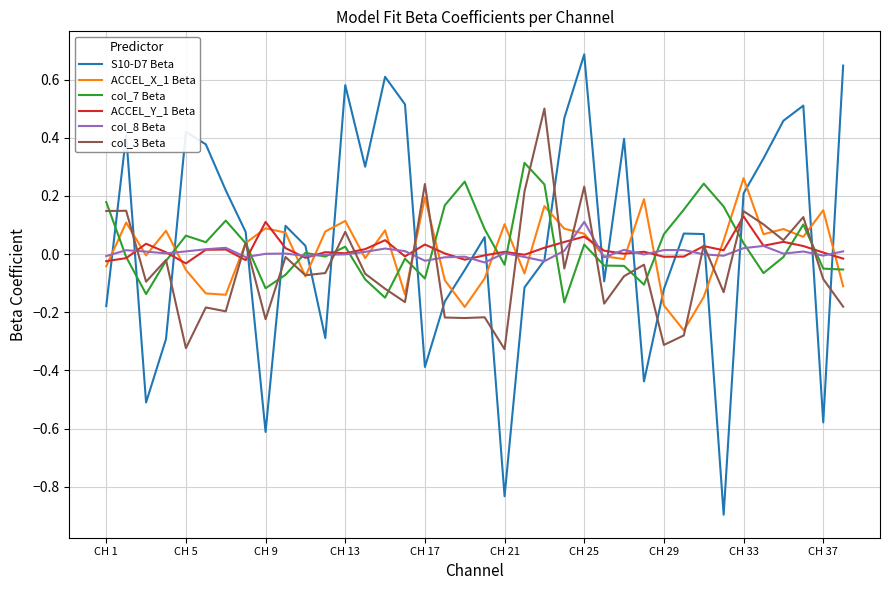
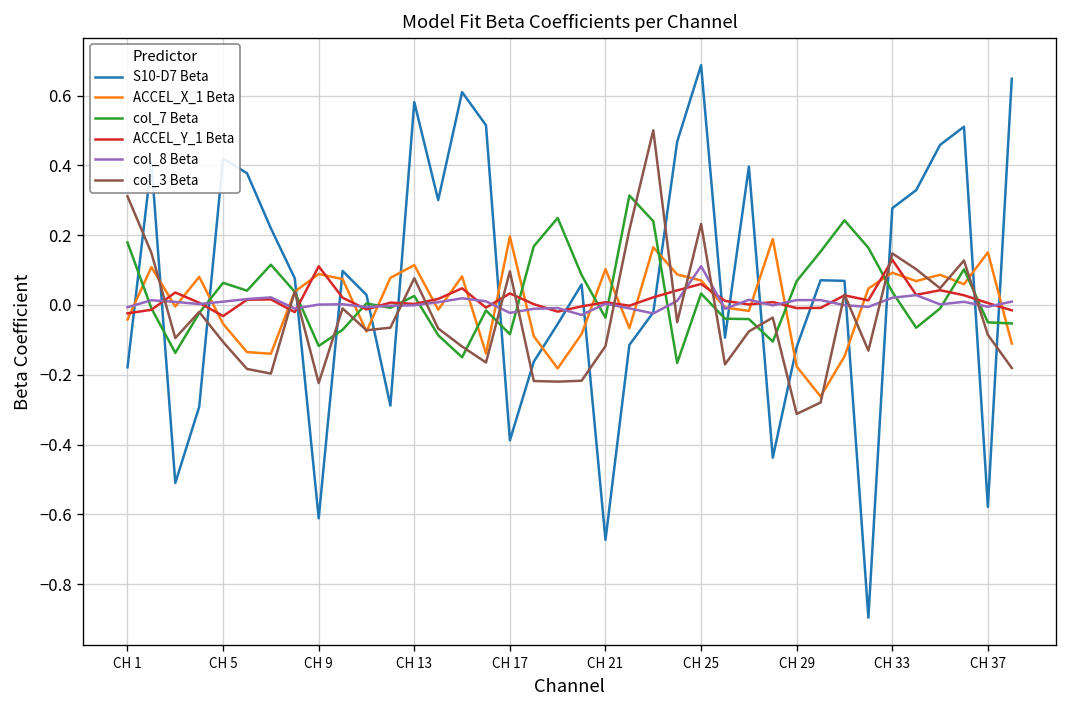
  {
    "S10-D7 Beta": {
      "CH 1": -0.18,
      "CH 9": -0.61,
      "CH 13": 0.58,
      "CH 17": -0.39,
-     "CH 21": -0.83,
+     "CH 21": -0.67,
      "CH 25": 0.69,
      "CH 29": -0.12,
-     "CH 33": 0.21,
+     "CH 33": 0.28,
      "CH 37": -0.58
    },
    "ACCEL_X_1 Beta": {
      "CH 1": -0.04,
      "CH 5": -0.05,
      "CH 9": 0.09,
      "CH 13": 0.11,
      "CH 17": 0.20,
      "CH 21": 0.10,
      "CH 25": 0.07,
      "CH 29": -0.18,
-     "CH 33": 0.26,
+     "CH 33": 0.09,
      "CH 37": 0.15
    },
    "col_7 Beta": {
      "CH 1": 0.18,
      "CH 5": 0.06,
      "CH 9": -0.12,
      "CH 13": 0.03,
      "CH 17": -0.08,
      "CH 21": -0.04,
      "CH 25": 0.03,
      "CH 29": 0.07,
      "CH 33": 0.04,
      "CH 37": -0.05
    },
    "ACCEL_Y_1 Beta": {
      "CH 1": -0.02,
      "CH 5": -0.03,
      "CH 9": 0.11,
      "CH 17": 0.03,
      "CH 25": 0.06,
      "CH 29": -0.01,
      "CH 33": 0.13,
      "CH 37": 0.01
    },
    "col_8 Beta": {
      "CH 1": -0.01,
      "CH 5": 0.01,
      "CH 9": 0.00,
      "CH 17": -0.02,
      "CH 25": 0.11,
      "CH 29": 0.01,
      "CH 33": 0.02,
      "CH 37": -0.01
    },
    "col_3 Beta": {
-     "CH 1": 0.15,
-     "CH 5": -0.32,
+     "CH 1": 0.31,
+     "CH 5": -0.11,
      "CH 9": -0.22,
      "CH 13": 0.08,
-     "CH 17": 0.24,
-     "CH 21": -0.33,
+     "CH 17": 0.10,
+     "CH 21": -0.12,
      "CH 25": 0.23,
      "CH 29": -0.31,
      "CH 33": 0.15,
      "CH 37": -0.09
    }
  }
